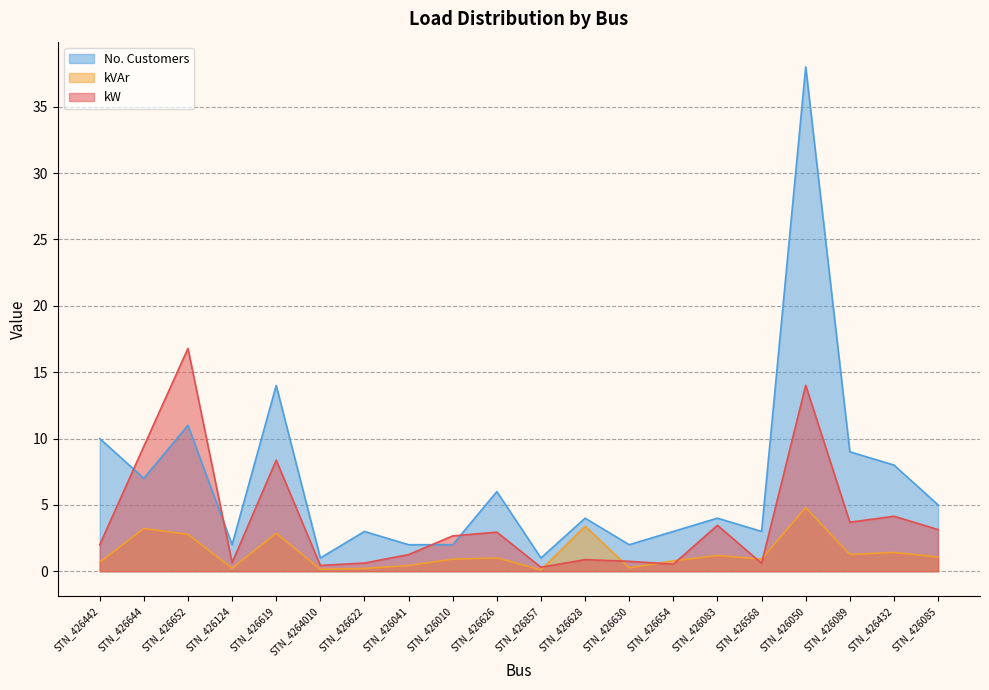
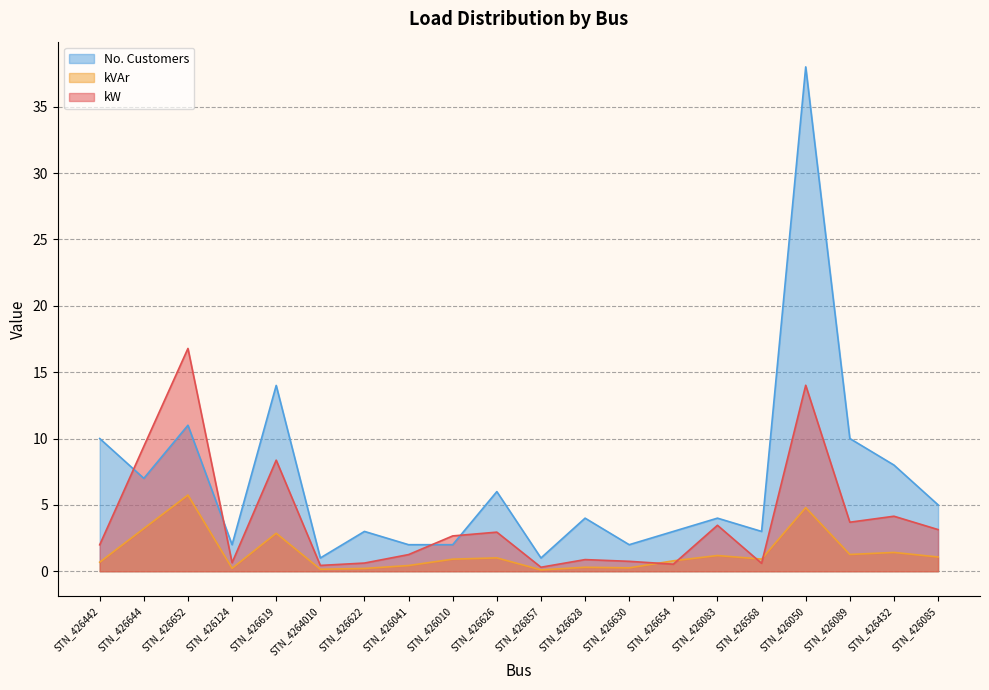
  {
    "No. Customers": {
      "STN_426442": 10,
      "STN_426644": 7,
      "STN_426652": 11,
      "STN_426124": 2,
      "STN_426619": 14,
      "STN_4264010": 1,
      "STN_426622": 3,
      "STN_426041": 2,
      "STN_426010": 2,
      "STN_426626": 6,
      "STN_426857": 1,
      "STN_426628": 4,
      "STN_426630": 2,
      "STN_426654": 3,
      "STN_426083": 4,
      "STN_426568": 3,
      "STN_426050": 38,
-     "STN_426089": 9,
+     "STN_426089": 10,
      "STN_426432": 8,
      "STN_426085": 5
    },
    "kVAr": {
      "STN_426442": 0.7,
      "STN_426644": 3.2,
-     "STN_426652": 2.8,
+     "STN_426652": 5.7,
      "STN_426124": 0.2,
      "STN_426619": 2.9,
      "STN_4264010": 0.1,
      "STN_426622": 0.2,
      "STN_426041": 0.4,
      "STN_426010": 0.9,
      "STN_426626": 1.0,
      "STN_426857": 0.1,
-     "STN_426628": 3.4,
+     "STN_426628": 0.3,
      "STN_426630": 0.3,
      "STN_426654": 0.8,
      "STN_426083": 1.2,
      "STN_426568": 0.9,
      "STN_426050": 4.8,
      "STN_426089": 1.3,
      "STN_426432": 1.4,
      "STN_426085": 1.1
    },
    "kW": {
      "STN_426442": 2.0,
      "STN_426644": 9.4,
      "STN_426652": 16.8,
      "STN_426124": 0.6,
      "STN_426619": 8.4,
      "STN_4264010": 0.4,
      "STN_426622": 0.6,
      "STN_426041": 1.3,
      "STN_426010": 2.7,
      "STN_426626": 2.9,
      "STN_426857": 0.3,
      "STN_426628": 0.9,
      "STN_426630": 0.7,
      "STN_426654": 0.5,
      "STN_426083": 3.5,
      "STN_426568": 0.6,
      "STN_426050": 14.0,
      "STN_426089": 3.7,
      "STN_426432": 4.1,
      "STN_426085": 3.1
    }
  }
